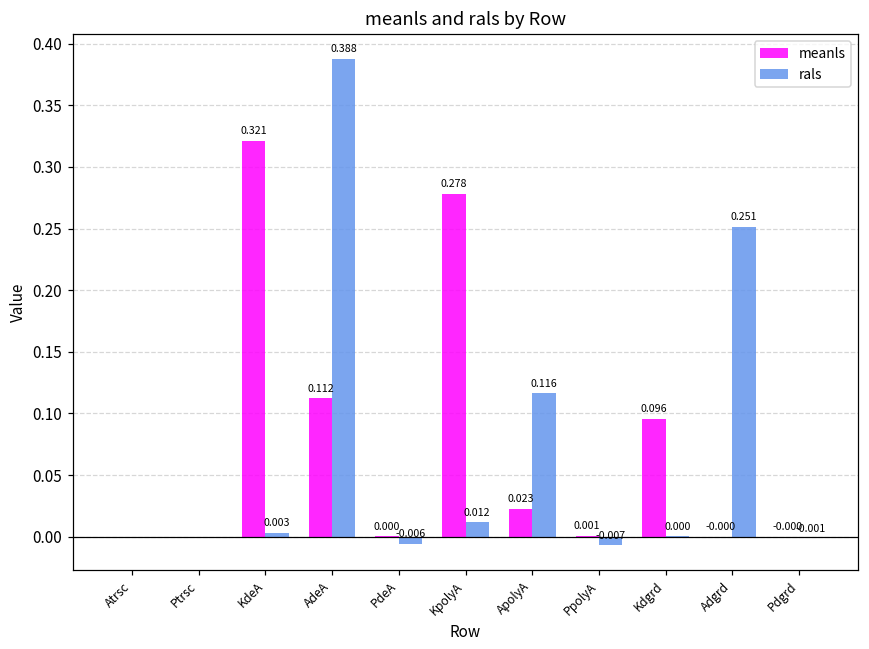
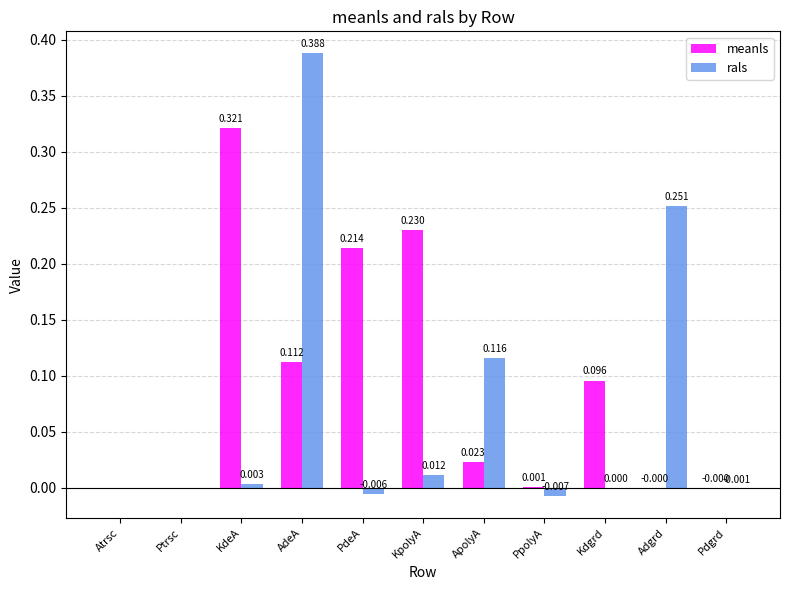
  {
    "meanls": {
      "KdeA": 0.321,
      "AdeA": 0.112,
-     "PdeA": 0.000,
-     "KpolyA": 0.278,
+     "PdeA": 0.214,
+     "KpolyA": 0.230,
      "ApolyA": 0.023,
      "PpolyA": 0.001,
      "Kdgrd": 0.096,
      "Adgrd": -0.000
    },
    "rals": {
      "KdeA": 0.003,
      "AdeA": 0.388,
      "PdeA": -0.006,
      "KpolyA": 0.012,
      "ApolyA": 0.116,
      "PpolyA": -0.007,
      "Kdgrd": 0.000,
      "Adgrd": 0.251
    }
  }
